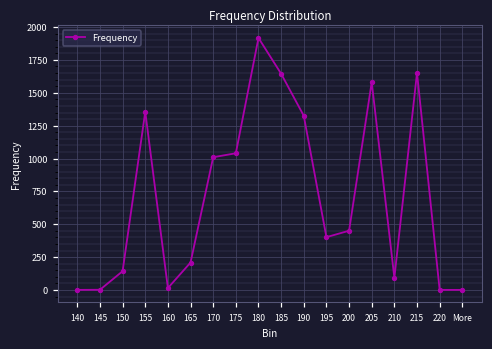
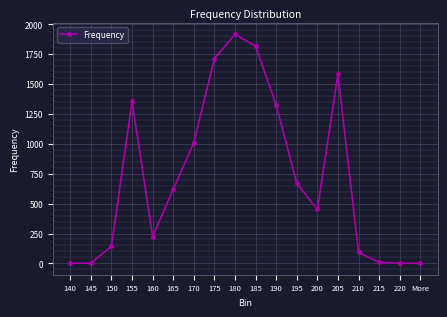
  {
    "140": 0,
    "145": 0,
    "150": 140,
    "155": 1360,
-   "160": 20,
-   "165": 210,
+   "160": 220,
+   "165": 620,
    "170": 1010,
-   "175": 1040,
+   "175": 1710,
    "180": 1920,
-   "185": 1650,
+   "185": 1820,
    "190": 1330,
-   "195": 400,
+   "195": 670,
    "200": 450,
    "205": 1580,
    "210": 90,
-   "215": 1650,
+   "215": 10,
    "220": 0,
    "More": 0
  }
